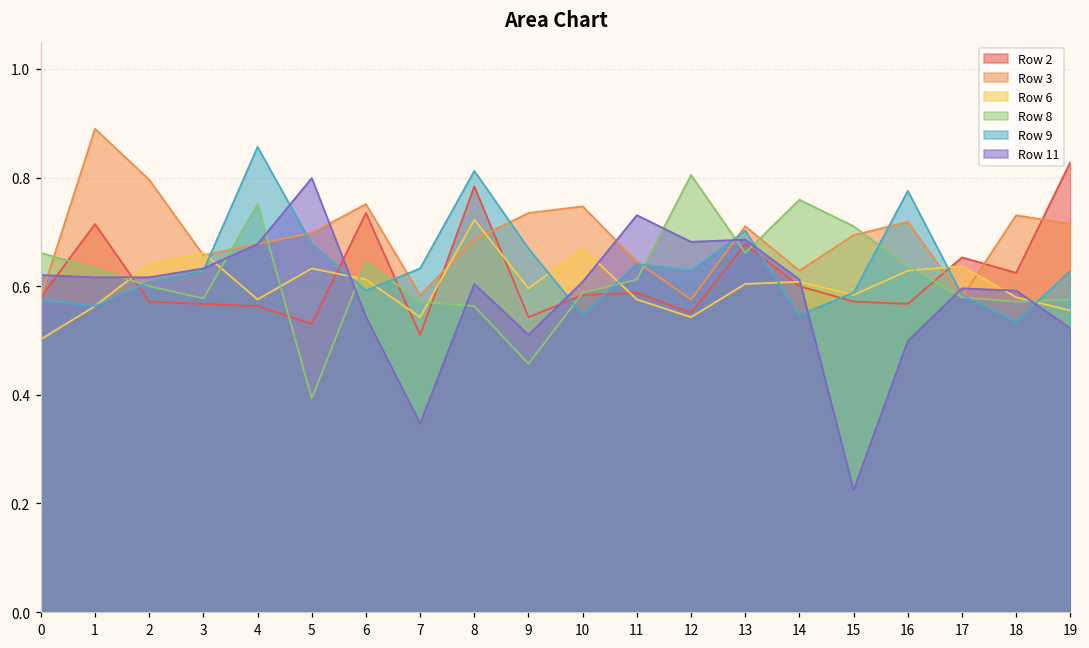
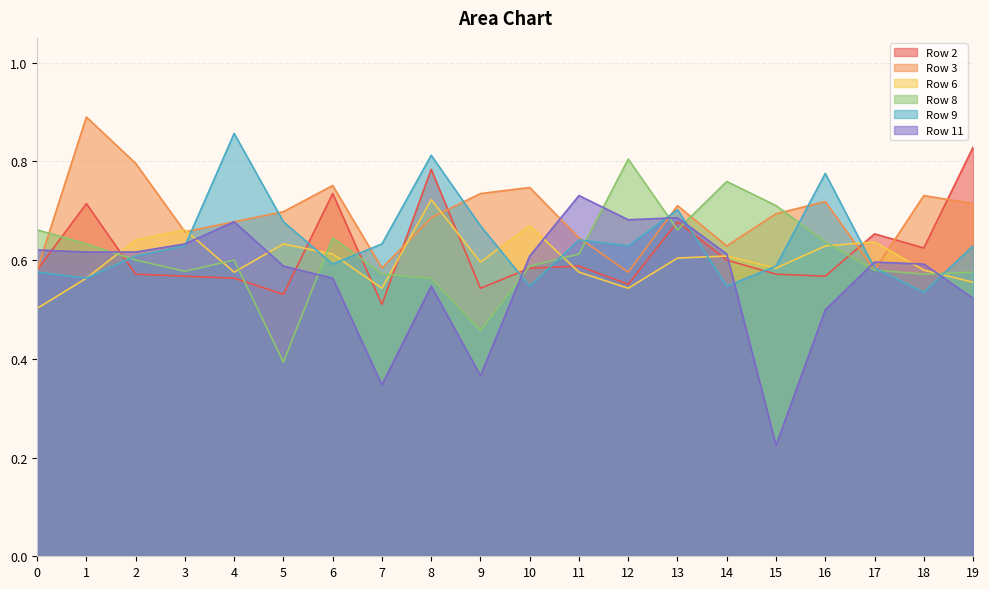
  {
    "Row 8": {
      "0": 0.66,
      "1": 0.63,
      "2": 0.60,
      "3": 0.58,
-     "4": 0.75,
+     "4": 0.60,
      "5": 0.39,
      "6": 0.64,
      "7": 0.57,
      "8": 0.56,
      "9": 0.46,
      "11": 0.61,
      "12": 0.80,
      "13": 0.66,
      "14": 0.76,
      "15": 0.71,
      "16": 0.64,
      "18": 0.57,
      "19": 0.58
    },
    "Row 9": {
      "2": 0.61,
      "4": 0.86,
      "5": 0.68,
      "6": 0.59,
      "7": 0.63,
      "8": 0.81,
      "9": 0.67,
      "10": 0.55,
      "12": 0.63,
      "13": 0.70,
      "14": 0.55,
      "16": 0.78,
      "18": 0.53,
      "19": 0.63
    },
    "Row 11": {
      "0": 0.62,
      "1": 0.62,
      "2": 0.62,
-     "5": 0.80,
-     "6": 0.54,
+     "5": 0.59,
+     "6": 0.56,
      "7": 0.35,
-     "8": 0.60,
-     "9": 0.51,
+     "8": 0.55,
+     "9": 0.37,
      "10": 0.61,
      "11": 0.73,
      "12": 0.68,
      "13": 0.69,
      "15": 0.22,
      "16": 0.50,
      "17": 0.60,
      "18": 0.59,
      "19": 0.52
    }
  }
